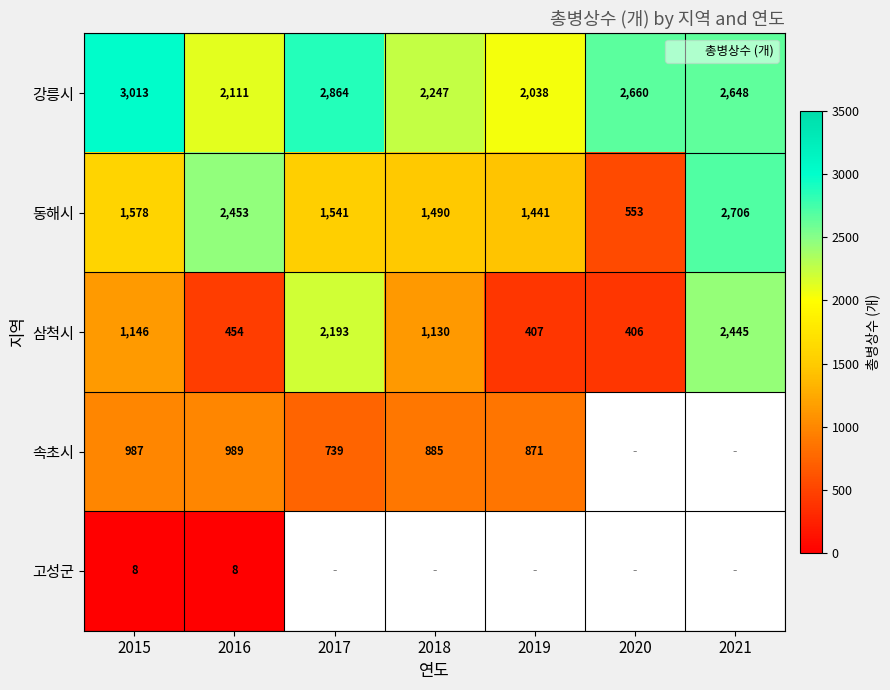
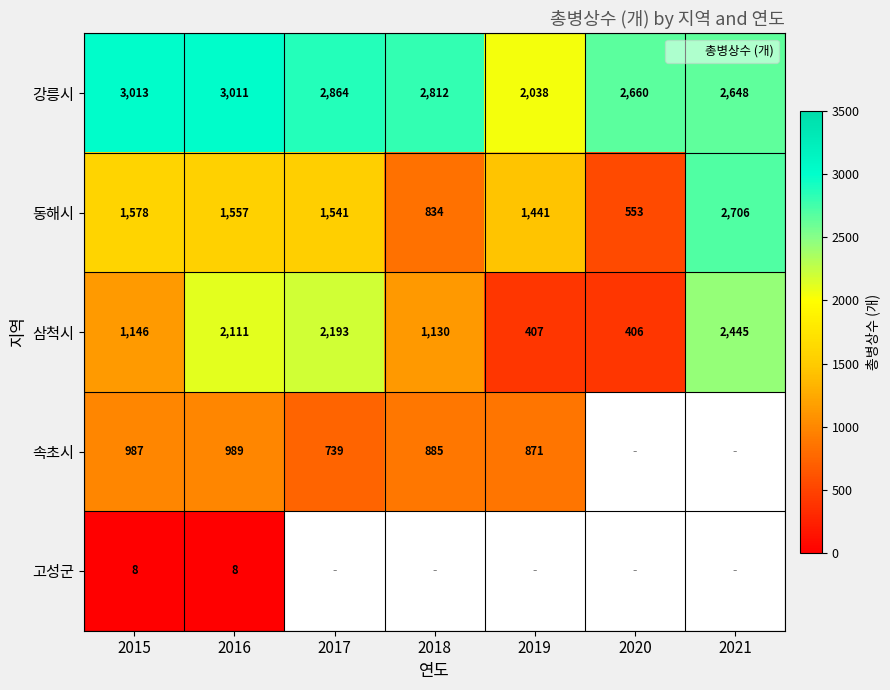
  {
    "강릉시": {
      "2015": "3,013",
-     "2016": "2,111",
+     "2016": "3,011",
      "2017": "2,864",
-     "2018": "2,247",
+     "2018": "2,812",
      "2019": "2,038",
      "2020": "2,660",
      "2021": "2,648"
    },
    "동해시": {
      "2015": "1,578",
-     "2016": "2,453",
+     "2016": "1,557",
      "2017": "1,541",
-     "2018": "1,490",
+     "2018": "834",
      "2019": "1,441",
      "2020": "553",
      "2021": "2,706"
    },
    "삼척시": {
      "2015": "1,146",
-     "2016": "454",
+     "2016": "2,111",
      "2017": "2,193",
      "2018": "1,130",
      "2019": "407",
      "2020": "406",
      "2021": "2,445"
    },
    "속초시": {
      "2015": "987",
      "2016": "989",
      "2017": "739",
      "2018": "885",
      "2019": "871"
    },
    "고성군": {
      "2015": "8",
      "2016": "8"
    }
  }
